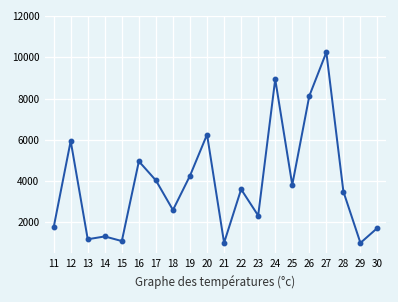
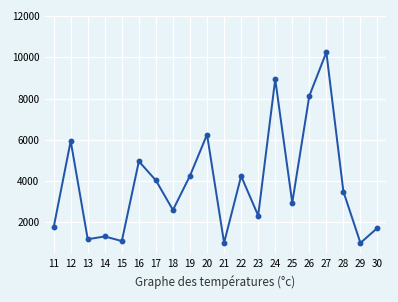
  {
    "11": 1700,
    "12": 5900,
    "13": 1200,
    "14": 1300,
    "15": 1100,
    "16": 5000,
    "17": 4000,
    "18": 2600,
    "19": 4300,
    "20": 6300,
    "21": 1000,
-   "22": 3600,
+   "22": 4200,
    "23": 2300,
    "24": 8900,
-   "25": 3800,
+   "25": 2900,
    "26": 8100,
    "27": 10300,
    "28": 3500,
    "29": 1000,
    "30": 1700
  }
